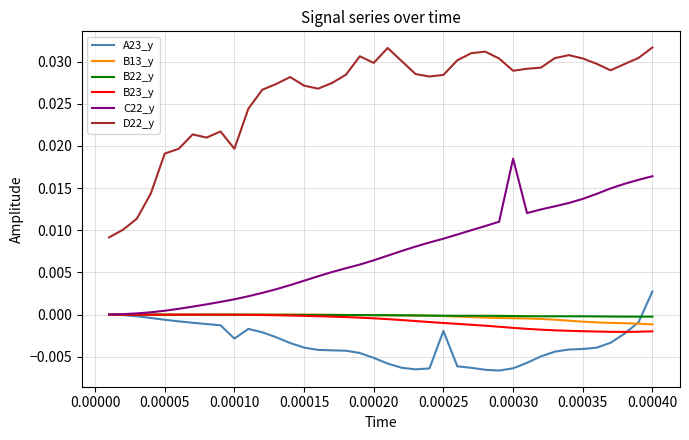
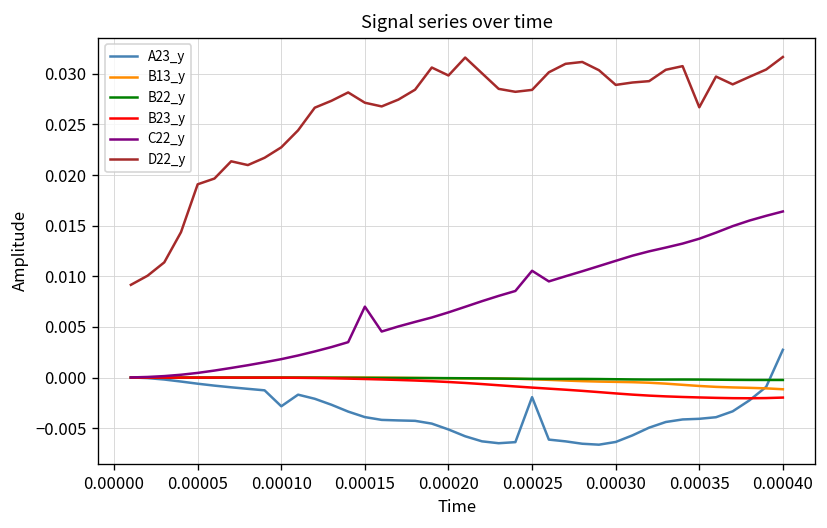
  {
    "A23_y": {
      "0.00005": -0.001,
      "0.00010": -0.003,
      "0.00015": -0.004,
      "0.00020": -0.005,
      "0.00025": -0.002,
      "0.00030": -0.006,
      "0.00035": -0.004,
      "0.00040": 0.003
    },
    "B13_y": {
      "0.00035": -0.001,
      "0.00040": -0.001
    },
    "B22_y": {
      "0.00035": 0.000,
      "0.00040": 0.000
    },
    "B23_y": {
      "0.00020": 0.000,
      "0.00025": -0.001,
      "0.00030": -0.002,
      "0.00035": -0.002,
      "0.00040": -0.002
    },
    "C22_y": {
      "0.00005": 0.000,
      "0.00010": 0.002,
-     "0.00015": 0.004,
+     "0.00015": 0.007,
      "0.00020": 0.006,
-     "0.00025": 0.009,
-     "0.00030": 0.018,
+     "0.00025": 0.011,
+     "0.00030": 0.012,
      "0.00035": 0.014,
      "0.00040": 0.016
    },
    "D22_y": {
      "0.00005": 0.019,
-     "0.00010": 0.020,
+     "0.00010": 0.023,
      "0.00015": 0.027,
      "0.00020": 0.030,
      "0.00025": 0.028,
      "0.00030": 0.029,
-     "0.00035": 0.030,
+     "0.00035": 0.027,
      "0.00040": 0.032
    }
  }
